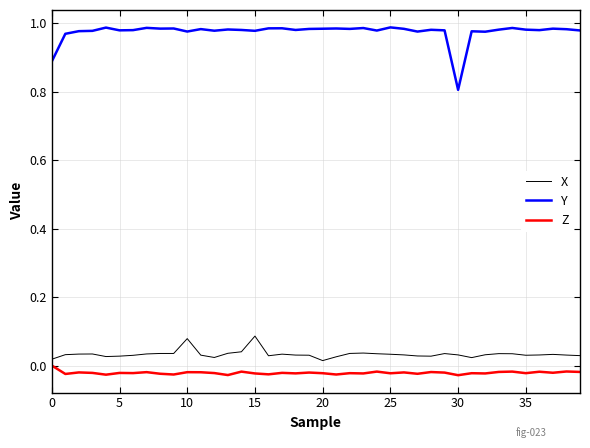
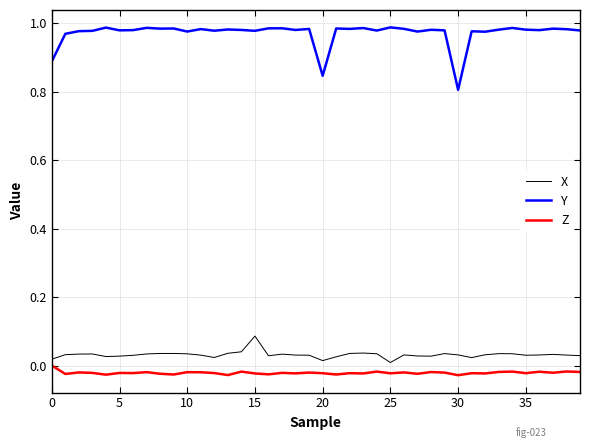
  {
    "X": {
      "0": 0.02,
      "5": 0.03,
-     "10": 0.08,
+     "10": 0.04,
      "15": 0.09,
      "20": 0.02,
-     "25": 0.03,
+     "25": 0.01,
      "30": 0.03,
      "35": 0.03
    },
    "Y": {
      "0": 0.89,
      "5": 0.98,
      "10": 0.98,
      "15": 0.98,
-     "20": 0.98,
+     "20": 0.85,
      "25": 0.99,
      "30": 0.81,
      "35": 0.98
    },
    "Z": {
      "0": 0.00,
      "5": -0.02,
      "10": -0.02,
      "15": -0.02,
      "20": -0.02,
      "25": -0.02,
      "30": -0.03,
      "35": -0.02
    }
  }
